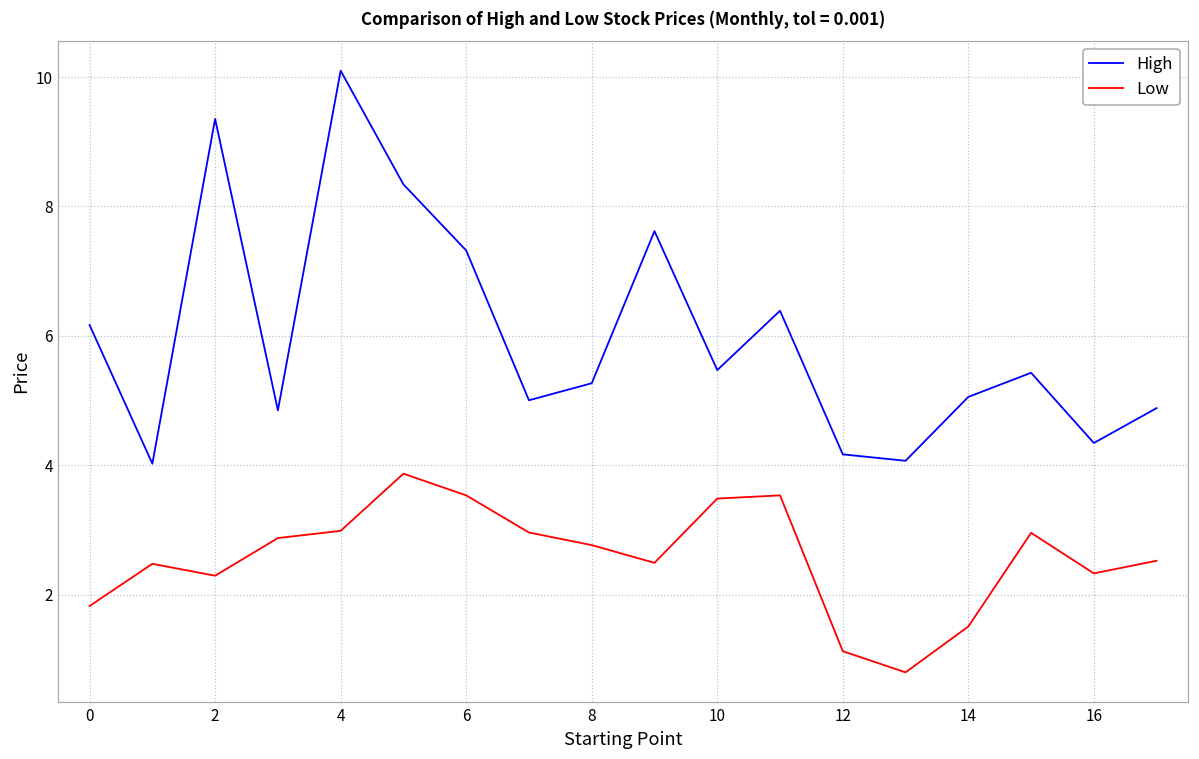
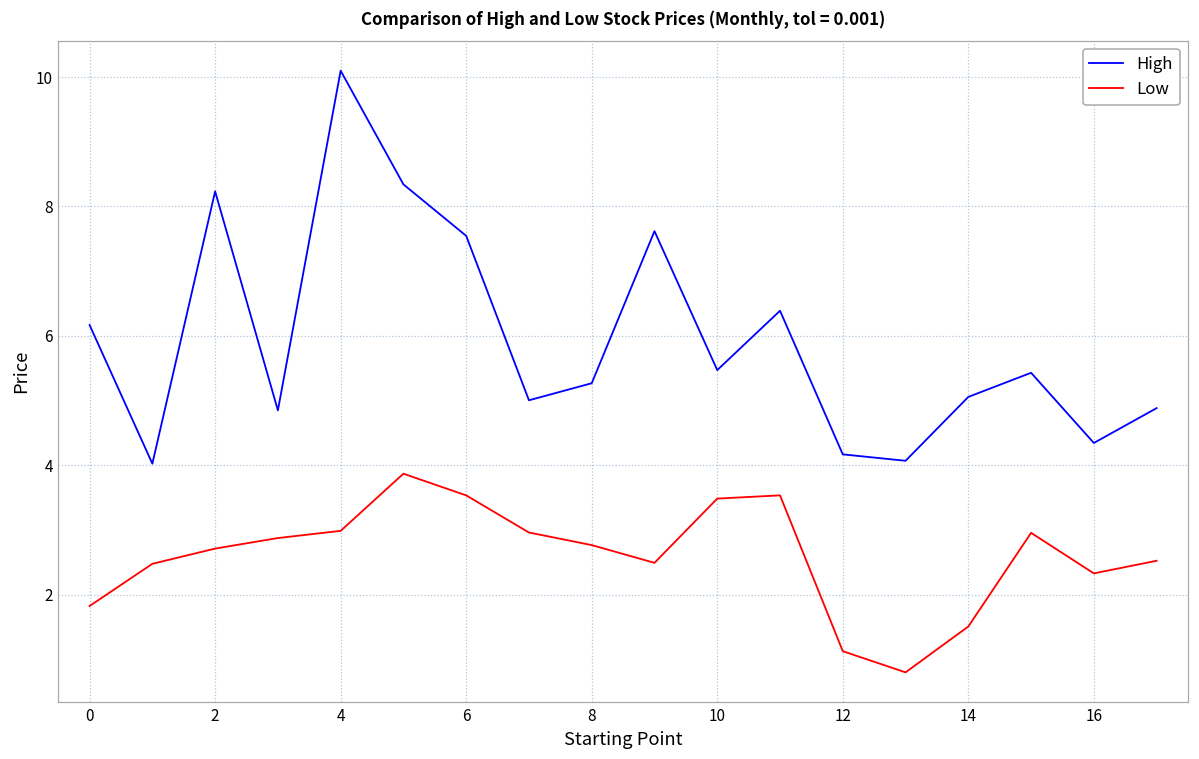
  {
    "High": {
      "0": 6.2,
-     "2": 9.4,
+     "2": 8.2,
      "4": 10.1,
-     "6": 7.3,
+     "6": 7.5,
      "8": 5.3,
      "10": 5.5,
      "12": 4.2,
      "14": 5.1,
      "16": 4.3
    },
    "Low": {
      "0": 1.8,
-     "2": 2.3,
+     "2": 2.7,
      "4": 3.0,
      "6": 3.5,
      "8": 2.8,
      "10": 3.5,
      "12": 1.1,
      "14": 1.5,
      "16": 2.3
    }
  }
